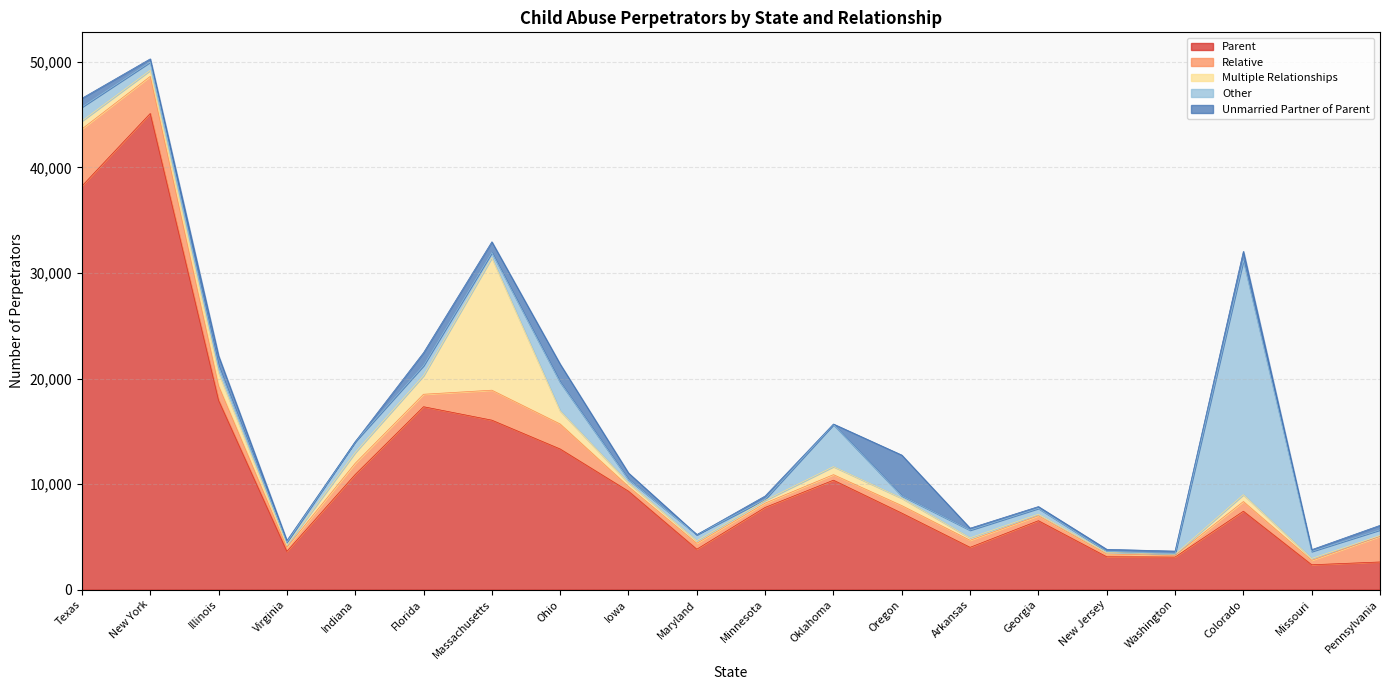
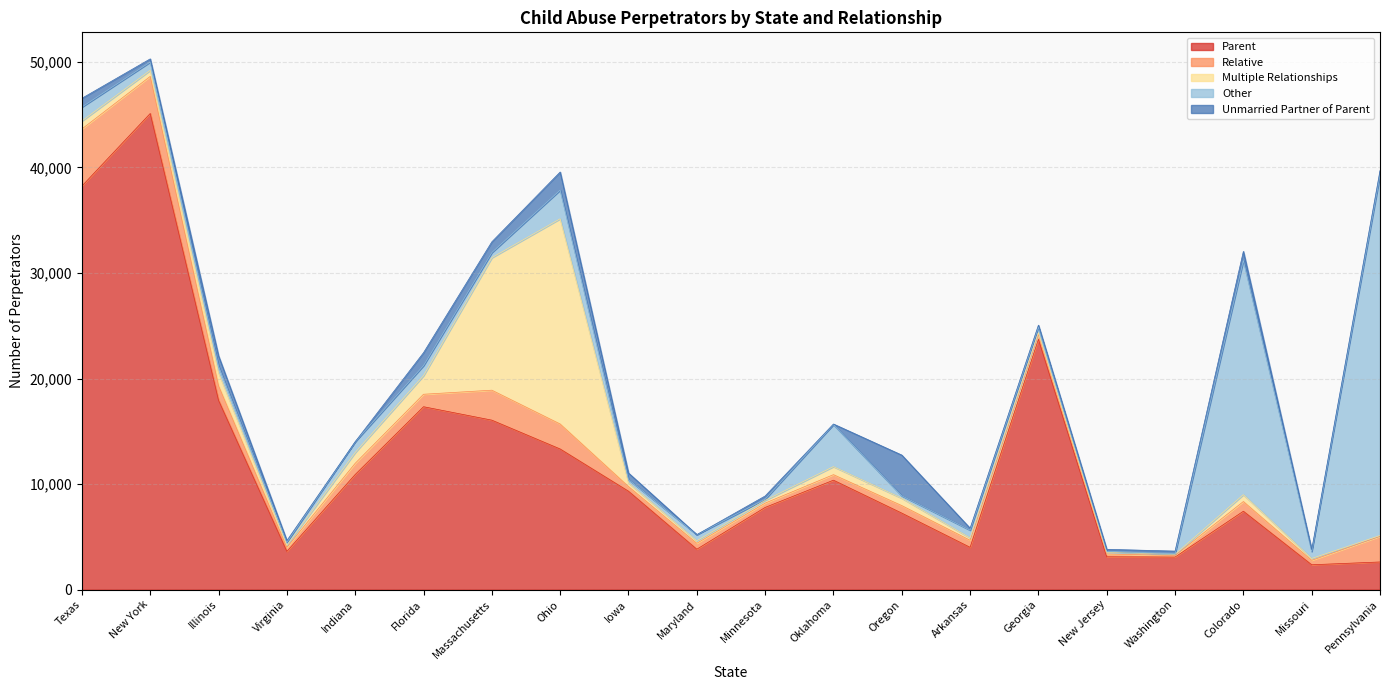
  {
    "Parent": {
      "Texas": "38,200",
      "New York": "45,100",
      "Illinois": "17,900",
      "Virginia": "3,600",
      "Indiana": "10,900",
      "Florida": "17,300",
      "Massachusetts": "16,100",
      "Ohio": "13,300",
      "Iowa": "9,300",
      "Maryland": "3,800",
      "Minnesota": "7,800",
      "Oklahoma": "10,400",
      "Oregon": "7,300",
      "Arkansas": "4,000",
-     "Georgia": "6,500",
+     "Georgia": "23,700",
      "New Jersey": "3,100",
      "Colorado": "7,400",
      "Missouri": "2,400",
      "Pennsylvania": "2,600"
    },
    "Relative": {
      "Texas": "5,400",
      "New York": "3,500",
      "Illinois": "1,400",
      "Indiana": "1,100",
      "Florida": "1,200",
      "Massachusetts": "2,800",
      "Ohio": "2,400",
      "Iowa": "400",
      "Minnesota": "400",
      "Oklahoma": "500",
      "Oregon": "700",
      "Colorado": "900"
    },
    "Multiple Relationships": {
      "Texas": "800",
      "New York": "600",
      "Illinois": "1,200",
      "Indiana": "1,000",
      "Florida": "1,800",
      "Massachusetts": "12,600",
-     "Ohio": "1,200",
+     "Ohio": "19,400",
      "Iowa": "300",
      "Oklahoma": "800",
      "Colorado": "700"
    },
    "Other": {
      "Texas": "1,300",
      "New York": "800",
      "Illinois": "600",
      "Florida": "1,000",
      "Massachusetts": "500",
      "Ohio": "2,700",
      "Iowa": "300",
      "Colorado": "22,200",
-     "Pennsylvania": "500"
+     "Pennsylvania": "34,200"
    },
    "Unmarried Partner of Parent": {
      "Texas": "800",
      "New York": "300",
      "Illinois": "1,000",
      "Florida": "1,200",
      "Massachusetts": "1,000",
      "Ohio": "1,700",
      "Iowa": "600",
      "Minnesota": "300",
      "Oregon": "3,900",
      "Washington": "300",
      "Colorado": "900",
      "Pennsylvania": "400"
    }
  }
